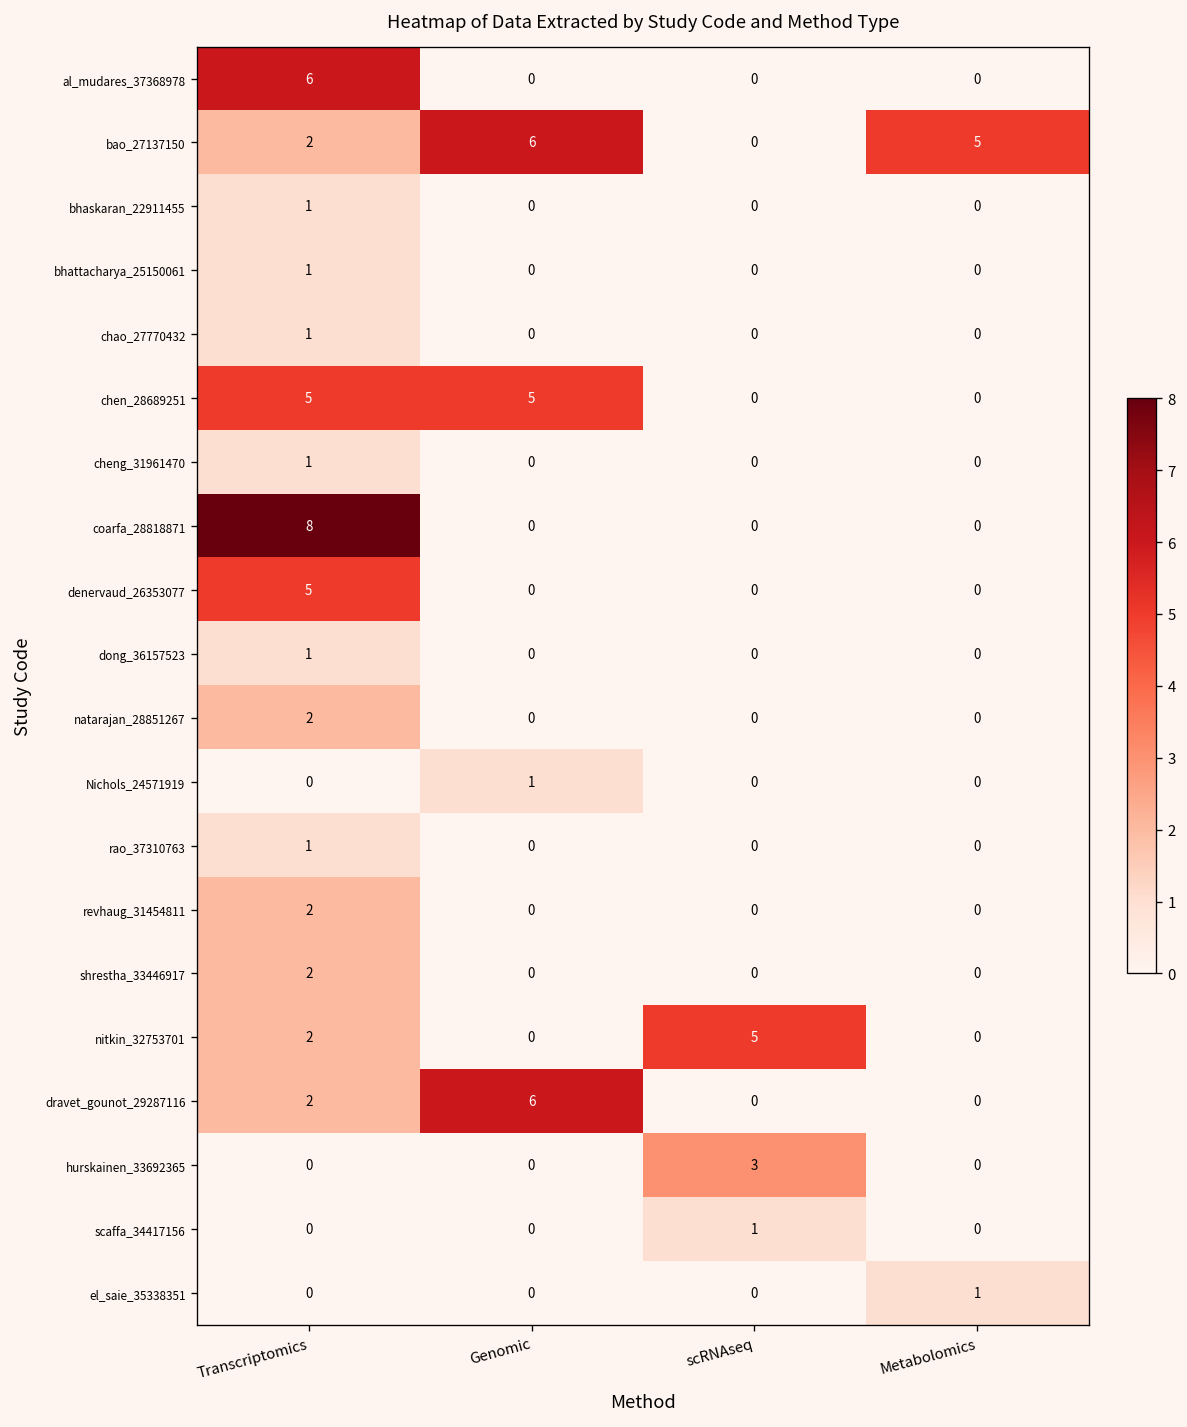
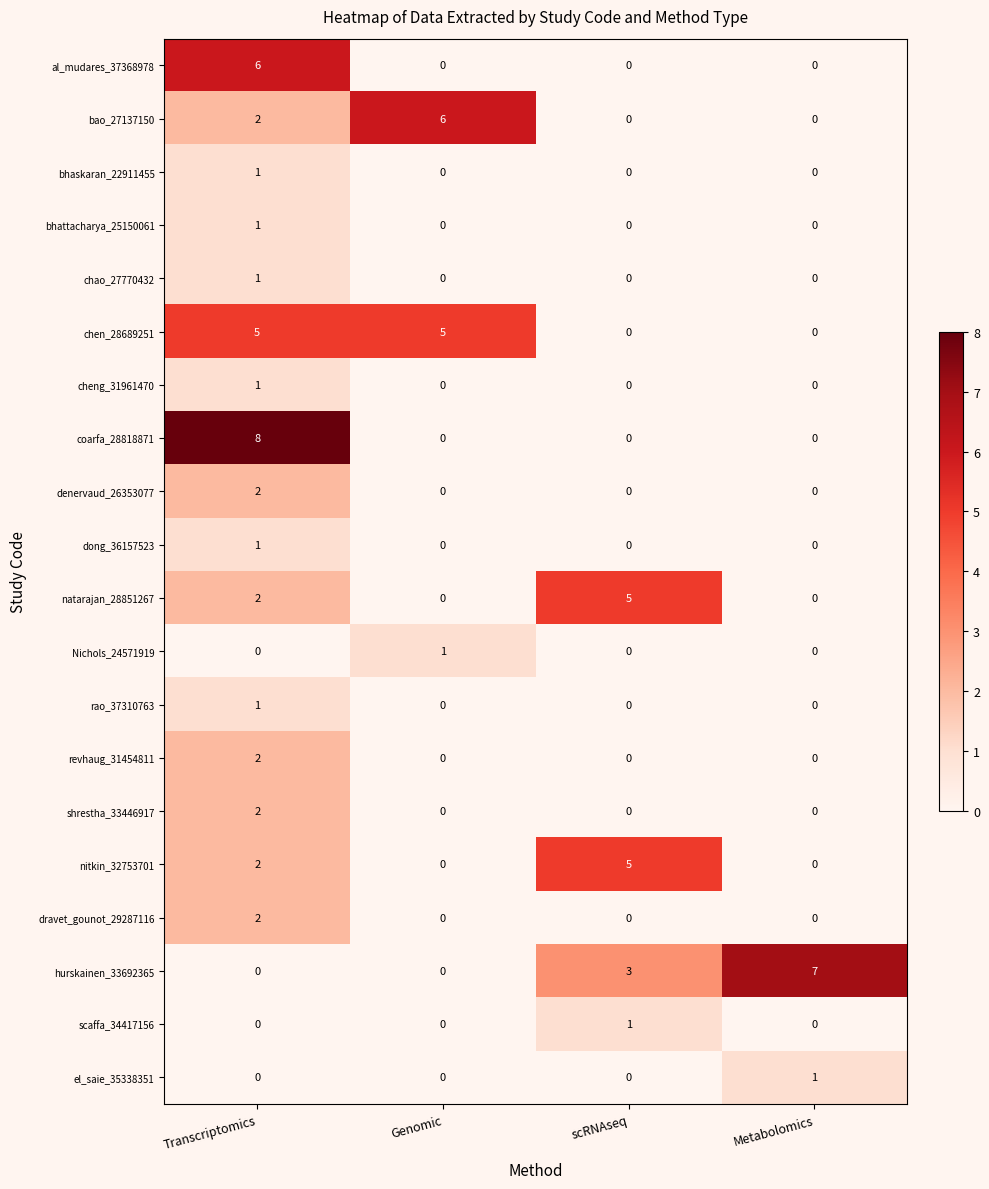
  {
    "al_mudares_37368978": {
      "Transcriptomics": 6,
      "Genomic": 0,
      "scRNAseq": 0,
      "Metabolomics": 0
    },
    "bao_27137150": {
      "Transcriptomics": 2,
      "Genomic": 6,
      "scRNAseq": 0,
-     "Metabolomics": 5
+     "Metabolomics": 0
    },
    "bhaskaran_22911455": {
      "Transcriptomics": 1,
      "Genomic": 0,
      "scRNAseq": 0,
      "Metabolomics": 0
    },
    "bhattacharya_25150061": {
      "Transcriptomics": 1,
      "Genomic": 0,
      "scRNAseq": 0,
      "Metabolomics": 0
    },
    "chao_27770432": {
      "Transcriptomics": 1,
      "Genomic": 0,
      "scRNAseq": 0,
      "Metabolomics": 0
    },
    "chen_28689251": {
      "Transcriptomics": 5,
      "Genomic": 5,
      "scRNAseq": 0,
      "Metabolomics": 0
    },
    "cheng_31961470": {
      "Transcriptomics": 1,
      "Genomic": 0,
      "scRNAseq": 0,
      "Metabolomics": 0
    },
    "coarfa_28818871": {
      "Transcriptomics": 8,
      "Genomic": 0,
      "scRNAseq": 0,
      "Metabolomics": 0
    },
    "denervaud_26353077": {
-     "Transcriptomics": 5,
+     "Transcriptomics": 2,
      "Genomic": 0,
      "scRNAseq": 0,
      "Metabolomics": 0
    },
    "dong_36157523": {
      "Transcriptomics": 1,
      "Genomic": 0,
      "scRNAseq": 0,
      "Metabolomics": 0
    },
    "natarajan_28851267": {
      "Transcriptomics": 2,
      "Genomic": 0,
-     "scRNAseq": 0,
+     "scRNAseq": 5,
      "Metabolomics": 0
    },
    "Nichols_24571919": {
      "Transcriptomics": 0,
      "Genomic": 1,
      "scRNAseq": 0,
      "Metabolomics": 0
    },
    "rao_37310763": {
      "Transcriptomics": 1,
      "Genomic": 0,
      "scRNAseq": 0,
      "Metabolomics": 0
    },
    "revhaug_31454811": {
      "Transcriptomics": 2,
      "Genomic": 0,
      "scRNAseq": 0,
      "Metabolomics": 0
    },
    "shrestha_33446917": {
      "Transcriptomics": 2,
      "Genomic": 0,
      "scRNAseq": 0,
      "Metabolomics": 0
    },
    "nitkin_32753701": {
      "Transcriptomics": 2,
      "Genomic": 0,
      "scRNAseq": 5,
      "Metabolomics": 0
    },
    "dravet_gounot_29287116": {
      "Transcriptomics": 2,
-     "Genomic": 6,
+     "Genomic": 0,
      "scRNAseq": 0,
      "Metabolomics": 0
    },
    "hurskainen_33692365": {
      "Transcriptomics": 0,
      "Genomic": 0,
      "scRNAseq": 3,
-     "Metabolomics": 0
+     "Metabolomics": 7
    },
    "scaffa_34417156": {
      "Transcriptomics": 0,
      "Genomic": 0,
      "scRNAseq": 1,
      "Metabolomics": 0
    },
    "el_saie_35338351": {
      "Transcriptomics": 0,
      "Genomic": 0,
      "scRNAseq": 0,
      "Metabolomics": 1
    }
  }
